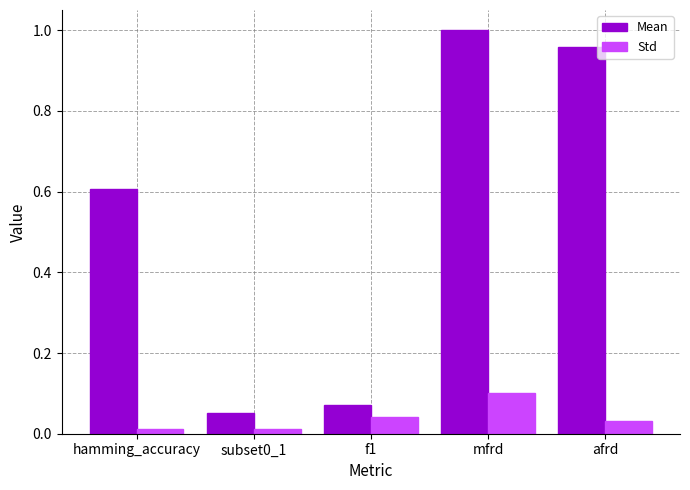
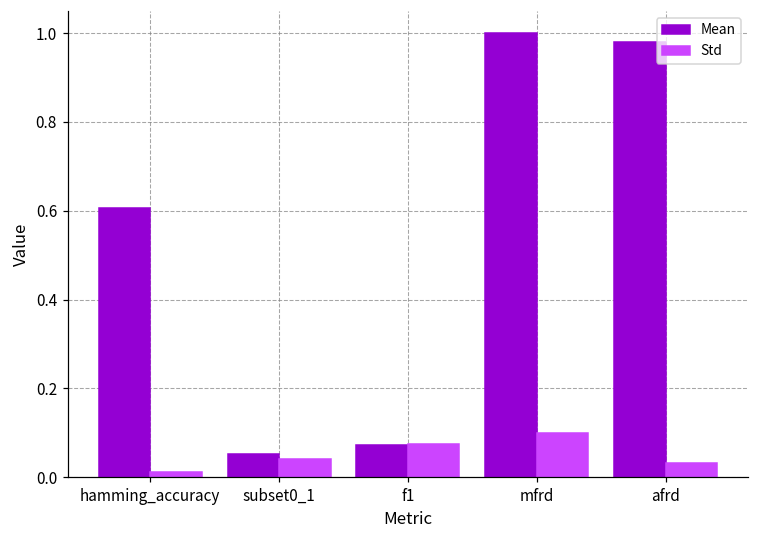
  {
    "Mean": {
      "hamming_accuracy": 0.61,
      "subset0_1": 0.05,
      "f1": 0.07,
      "mfrd": 1.00,
-     "afrd": 0.96
+     "afrd": 0.98
    },
    "Std": {
      "hamming_accuracy": 0.01,
-     "subset0_1": 0.01,
-     "f1": 0.04,
+     "subset0_1": 0.04,
+     "f1": 0.07,
      "mfrd": 0.10,
      "afrd": 0.03
    }
  }
